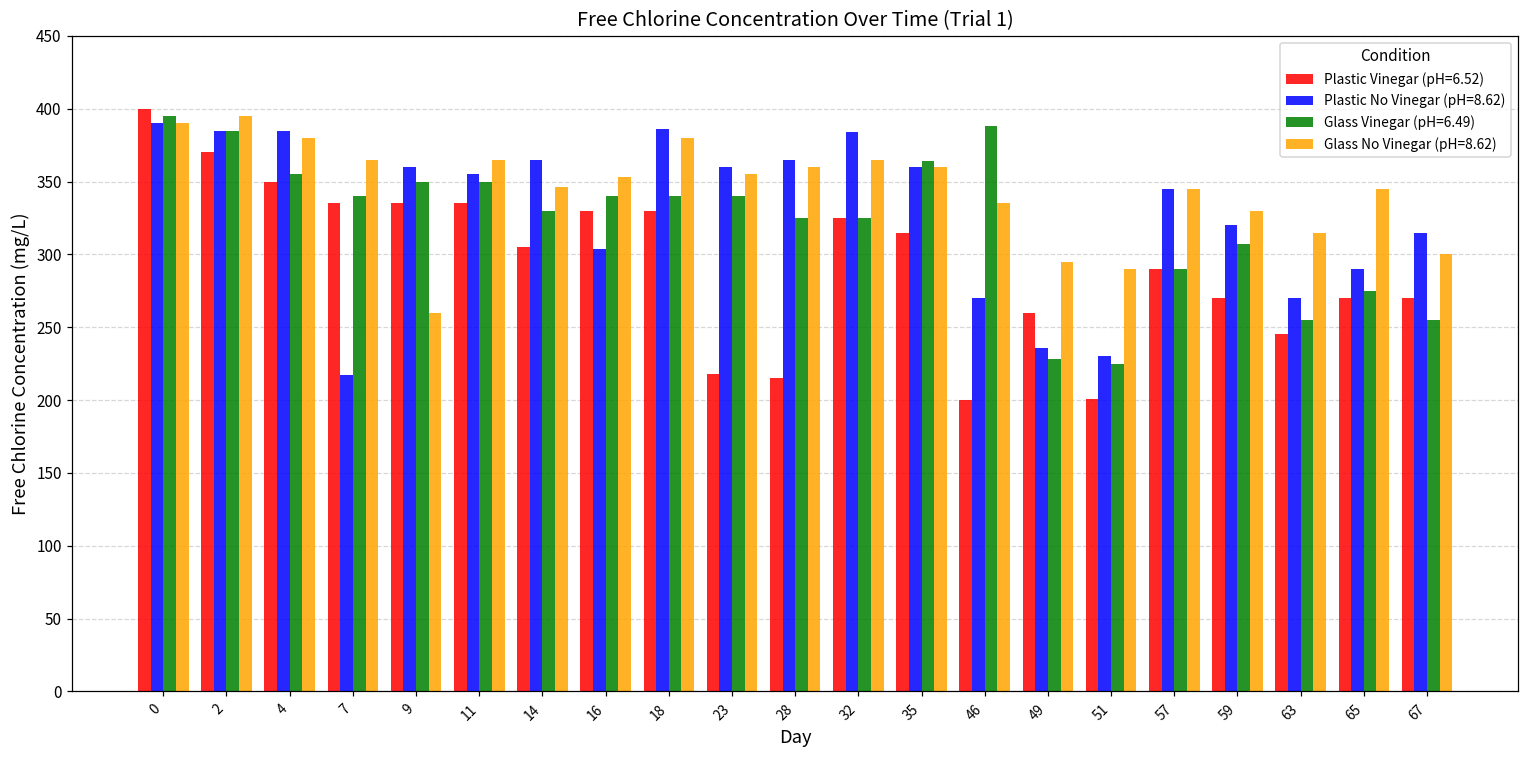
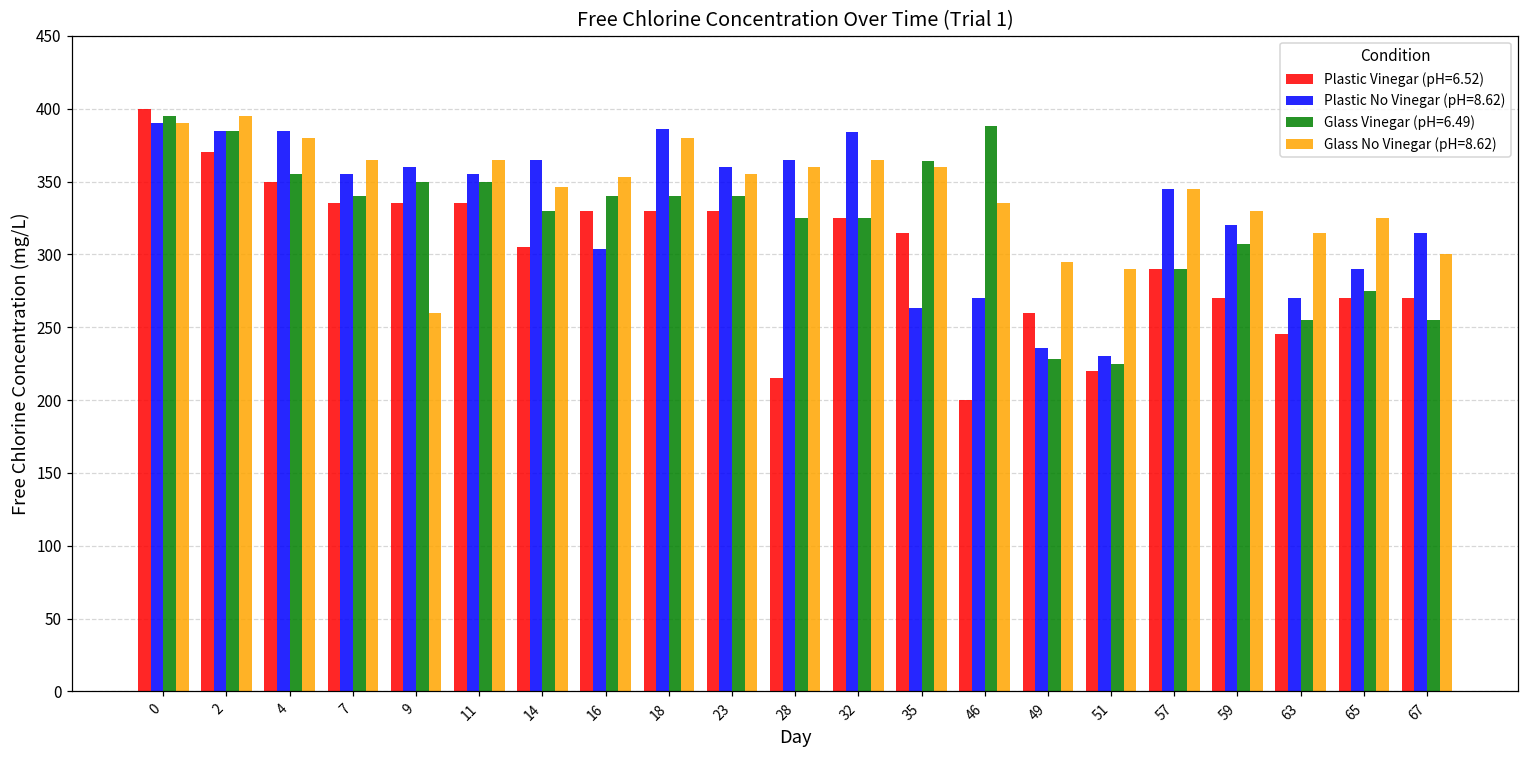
  {
    "Plastic Vinegar (pH=6.52)": {
      "0": 400,
      "2": 370,
      "4": 350,
      "7": 335,
      "9": 335,
      "11": 335,
      "14": 305,
      "16": 330,
      "18": 330,
-     "23": 218,
+     "23": 330,
      "28": 215,
      "32": 325,
      "35": 315,
      "46": 200,
      "49": 260,
-     "51": 201,
+     "51": 220,
      "57": 290,
      "59": 270,
      "63": 245,
      "65": 270,
      "67": 270
    },
    "Plastic No Vinegar (pH=8.62)": {
      "0": 390,
      "2": 385,
      "4": 385,
-     "7": 217,
+     "7": 355,
      "9": 360,
      "11": 355,
      "14": 365,
      "16": 304,
      "18": 386,
      "23": 360,
      "28": 365,
      "32": 384,
-     "35": 360,
+     "35": 263,
      "46": 270,
      "49": 236,
      "51": 230,
      "57": 345,
      "59": 320,
      "63": 270,
      "65": 290,
      "67": 315
    },
    "Glass Vinegar (pH=6.49)": {
      "0": 395,
      "2": 385,
      "4": 355,
      "7": 340,
      "9": 350,
      "11": 350,
      "14": 330,
      "16": 340,
      "18": 340,
      "23": 340,
      "28": 325,
      "32": 325,
      "35": 364,
      "46": 388,
      "49": 228,
      "51": 225,
      "57": 290,
      "59": 307,
      "63": 255,
      "65": 275,
      "67": 255
    },
    "Glass No Vinegar (pH=8.62)": {
      "0": 390,
      "2": 395,
      "4": 380,
      "7": 365,
      "9": 260,
      "11": 365,
      "14": 346,
      "16": 353,
      "18": 380,
      "23": 355,
      "28": 360,
      "32": 365,
      "35": 360,
      "46": 335,
      "49": 295,
      "51": 290,
      "57": 345,
      "59": 330,
      "63": 315,
-     "65": 345,
+     "65": 325,
      "67": 300
    }
  }
